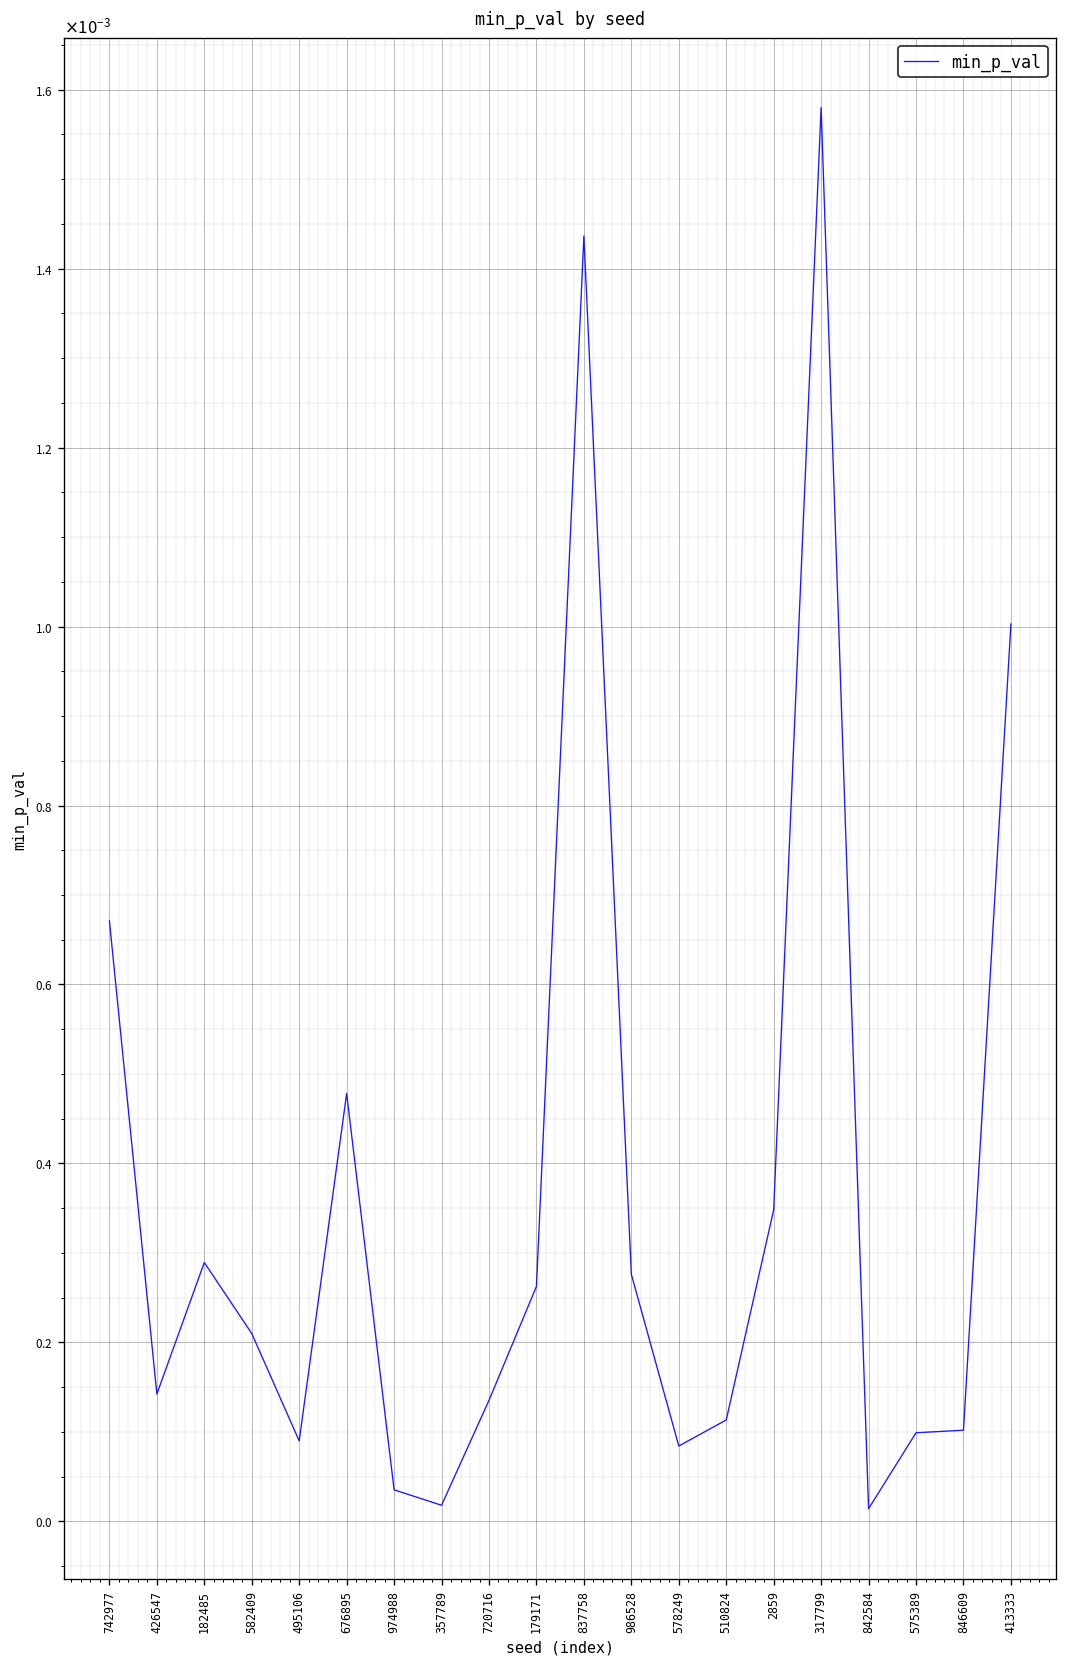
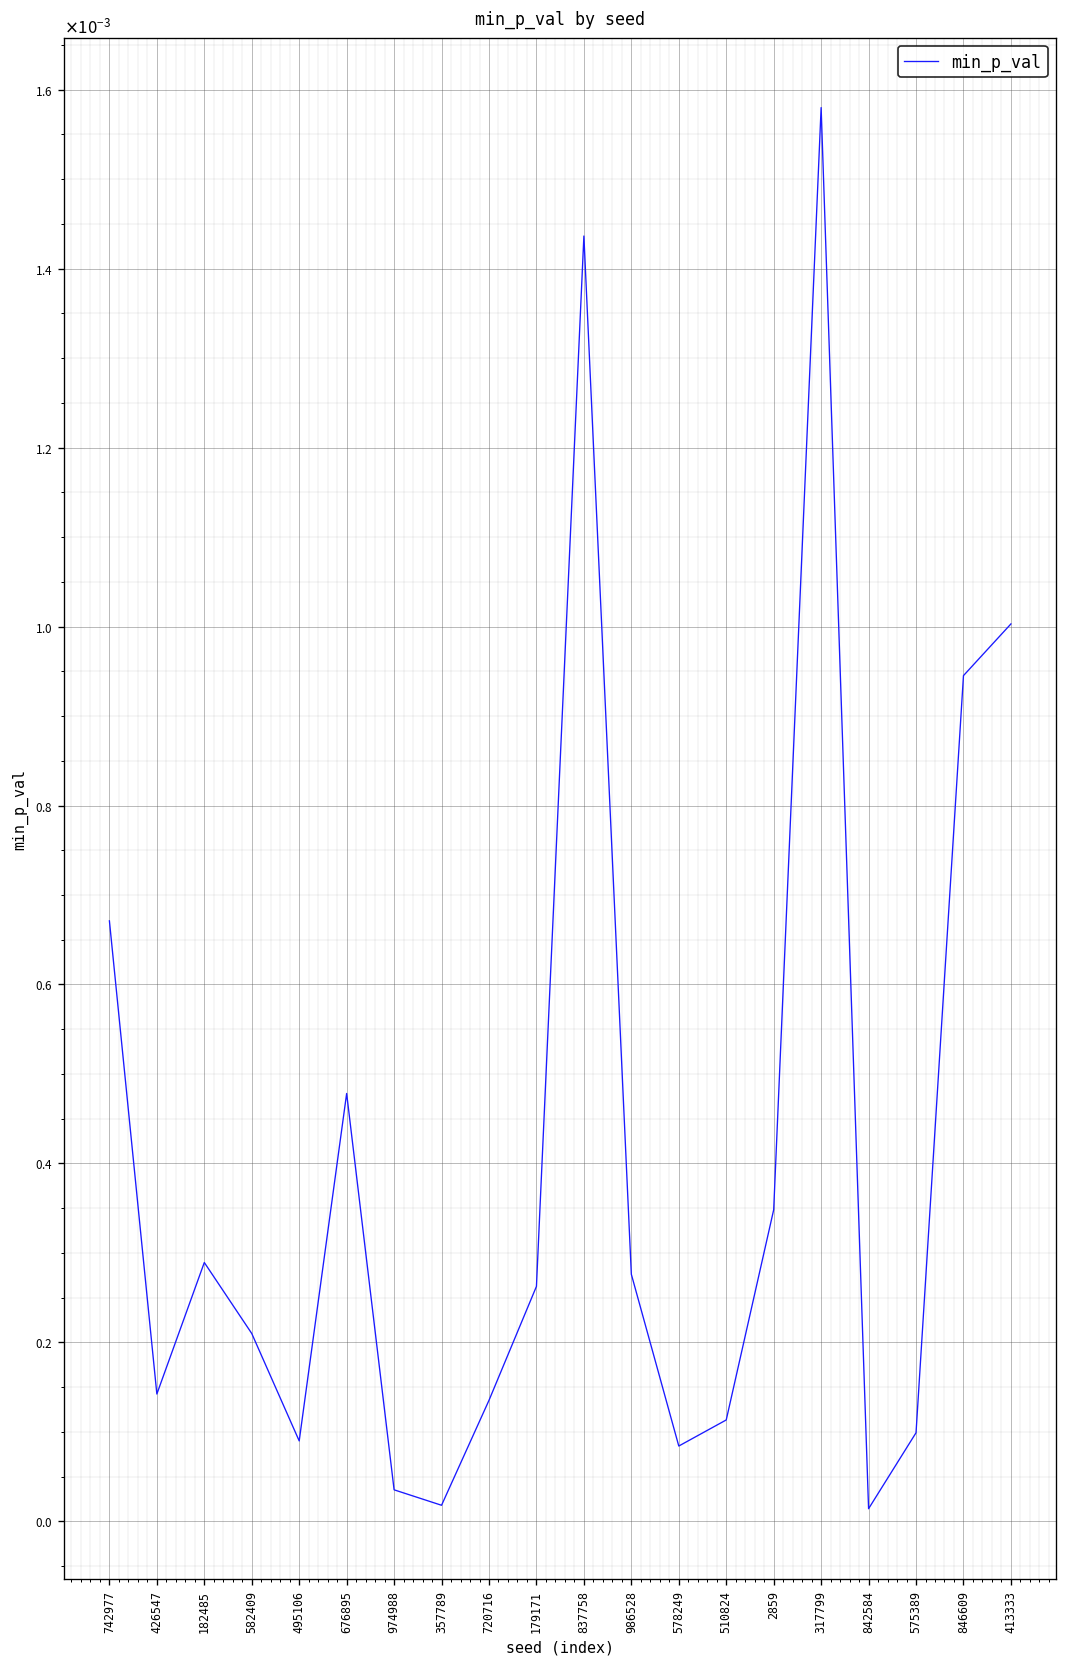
  {
    "742977": 0.00067,
    "426547": 0.00014,
    "182485": 0.00029,
    "582409": 0.00021,
    "495106": 0.00009,
    "676895": 0.00048,
    "974988": 0.00004,
    "357789": 0.00002,
    "720716": 0.00014,
    "179171": 0.00026,
    "837758": 0.00144,
    "986528": 0.00028,
    "578249": 0.00008,
    "510824": 0.00011,
    "2859": 0.00035,
    "317799": 0.00158,
    "842584": 0.00001,
    "575389": 0.00010,
-   "846609": 0.00010,
+   "846609": 0.00095,
    "413333": 0.00100
  }
